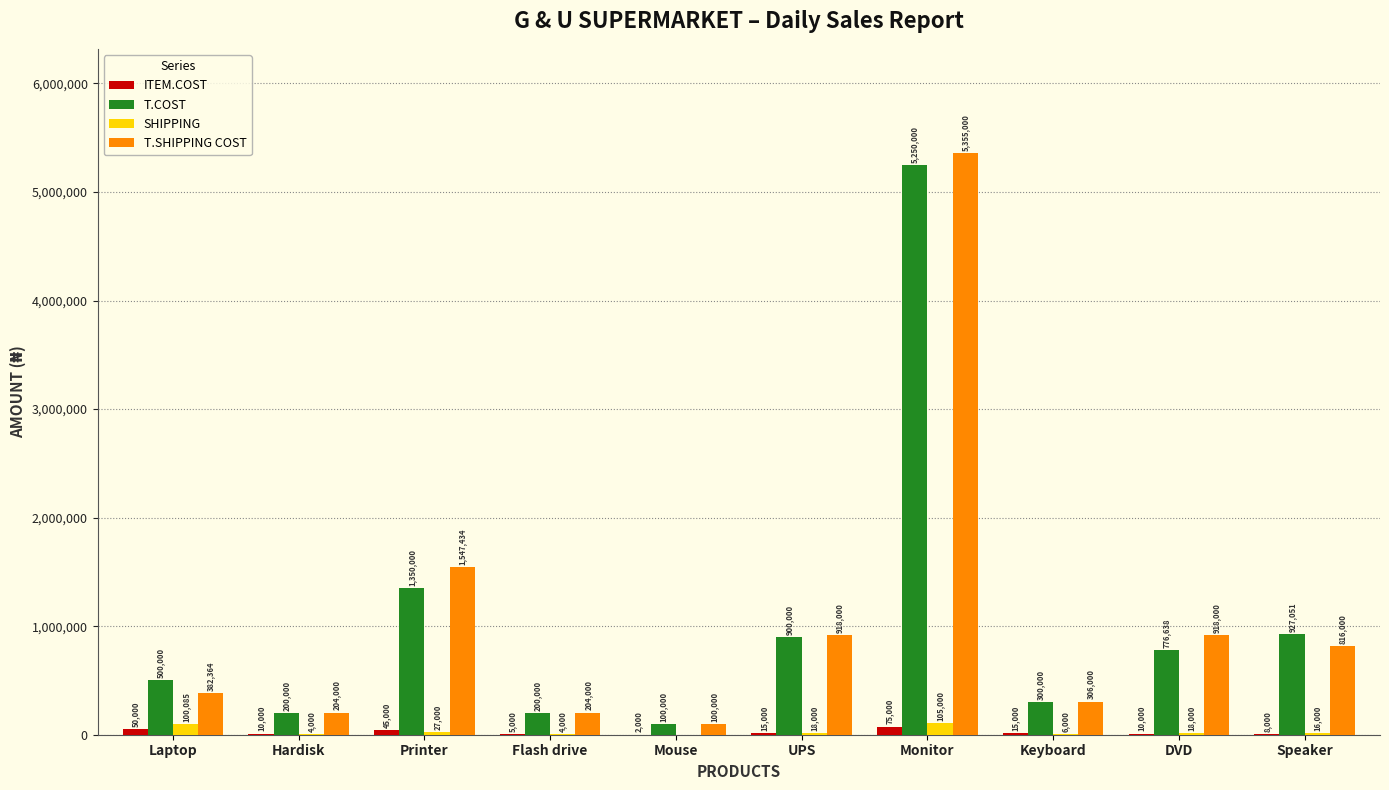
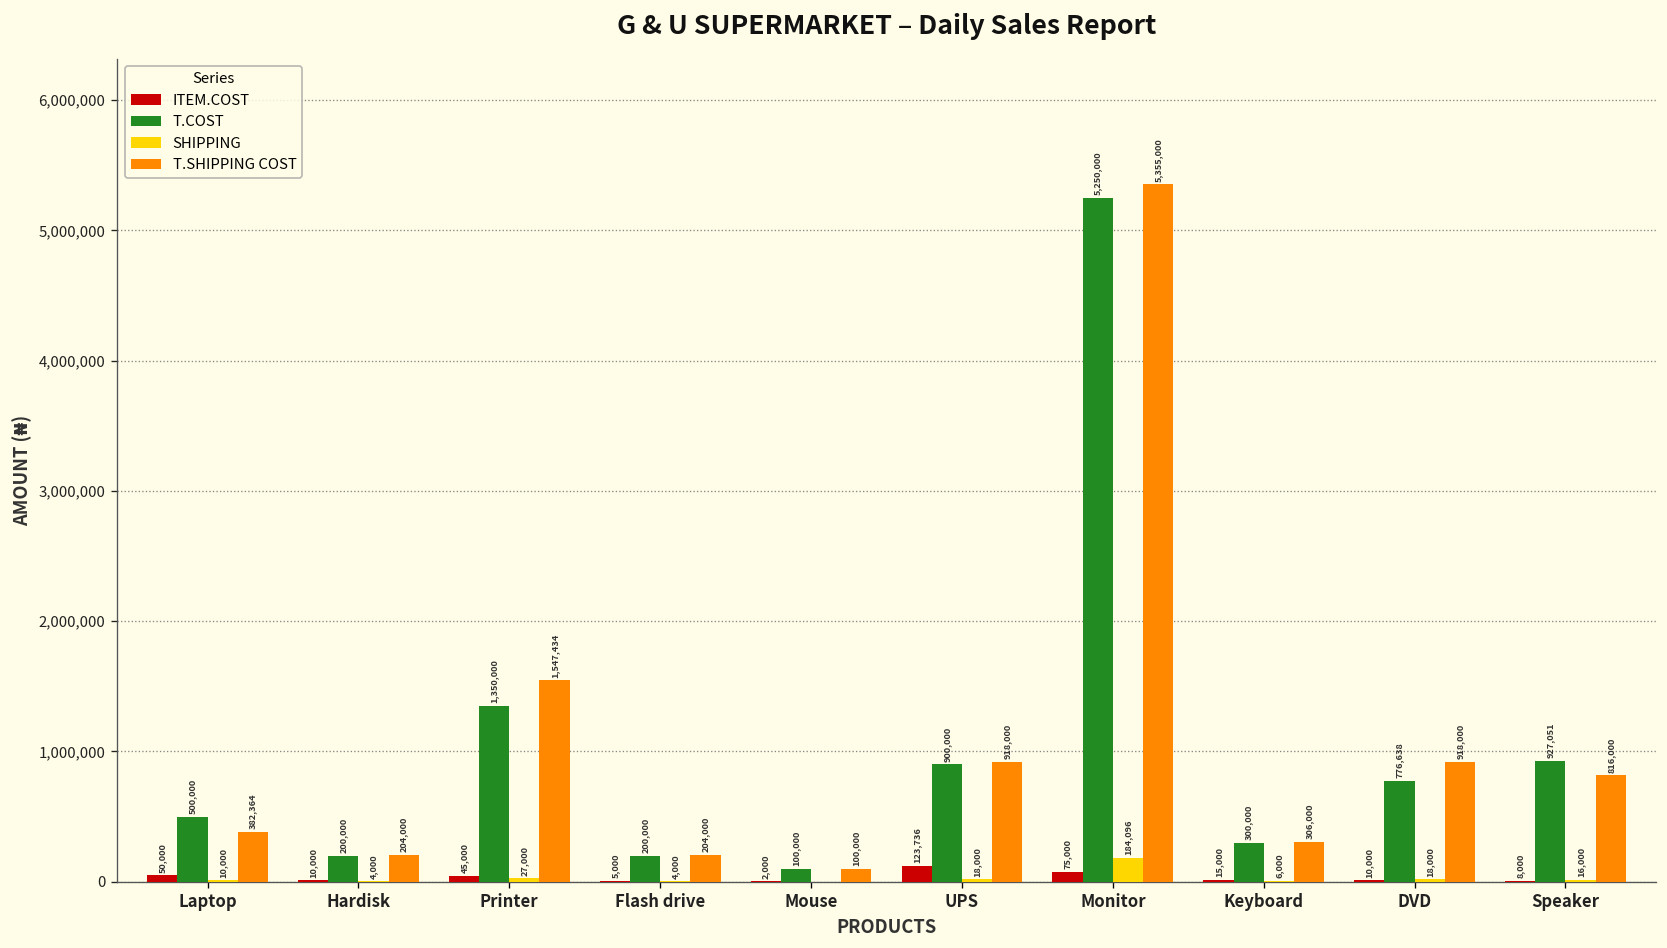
  {
    "ITEM.COST": {
      "Laptop": "50,000",
      "Hardisk": "10,000",
      "Printer": "45,000",
      "Flash drive": "5,000",
      "Mouse": "2,000",
-     "UPS": "15,000",
+     "UPS": "123,736",
      "Monitor": "75,000",
      "Keyboard": "15,000",
      "DVD": "10,000",
      "Speaker": "8,000"
    },
    "T.COST": {
      "Laptop": "500,000",
      "Hardisk": "200,000",
      "Printer": "1,350,000",
      "Flash drive": "200,000",
      "Mouse": "100,000",
      "UPS": "900,000",
      "Monitor": "5,250,000",
      "Keyboard": "300,000",
      "DVD": "776,638",
      "Speaker": "927,051"
    },
    "SHIPPING": {
-     "Laptop": "100,085",
+     "Laptop": "10,000",
      "Hardisk": "4,000",
      "Printer": "27,000",
      "Flash drive": "4,000",
      "UPS": "18,000",
-     "Monitor": "105,000",
+     "Monitor": "184,096",
      "Keyboard": "6,000",
      "DVD": "18,000",
      "Speaker": "16,000"
    },
    "T.SHIPPING COST": {
      "Laptop": "382,364",
      "Hardisk": "204,000",
      "Printer": "1,547,434",
      "Flash drive": "204,000",
      "Mouse": "100,000",
      "UPS": "918,000",
      "Monitor": "5,355,000",
      "Keyboard": "306,000",
      "DVD": "918,000",
      "Speaker": "816,000"
    }
  }
